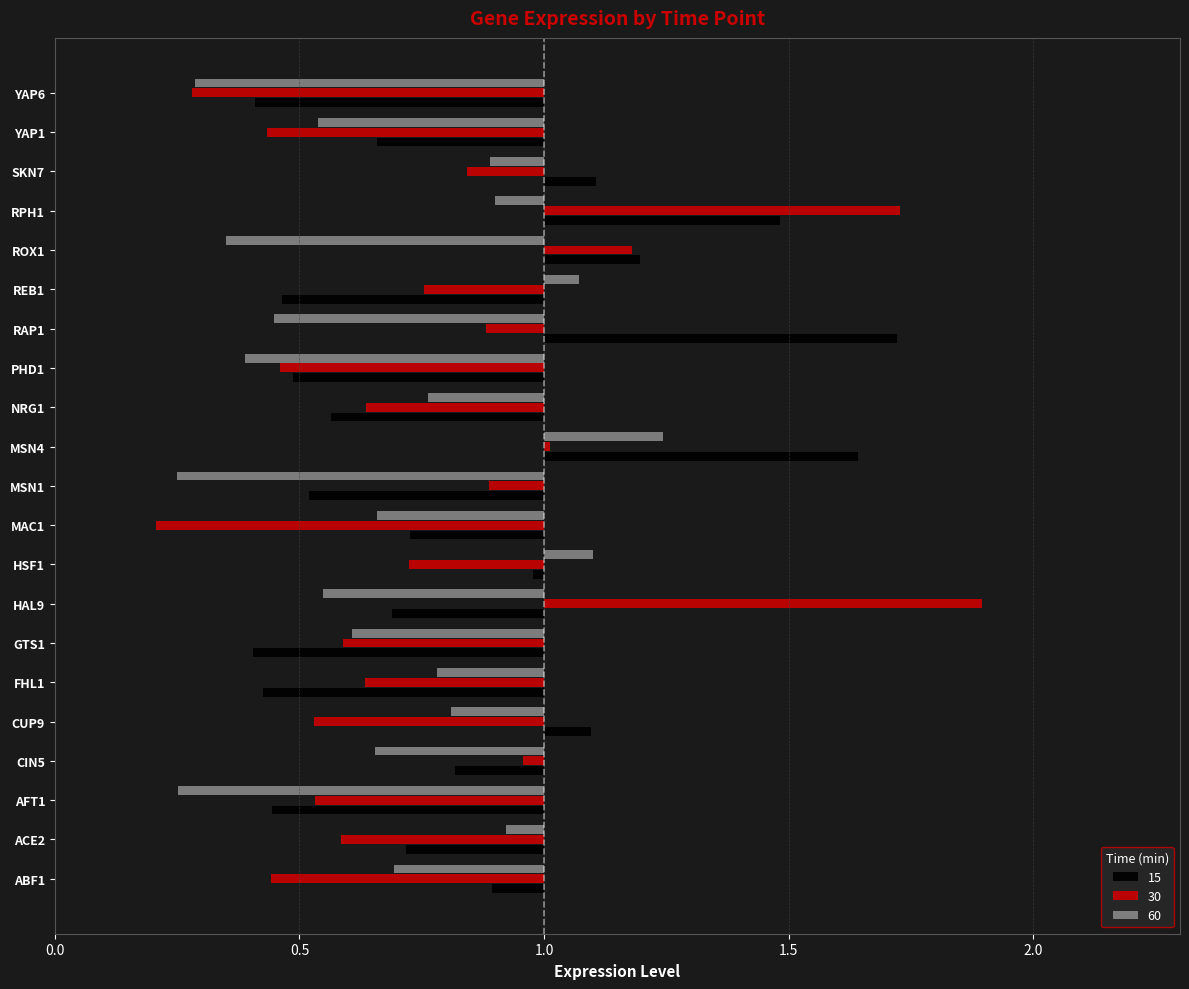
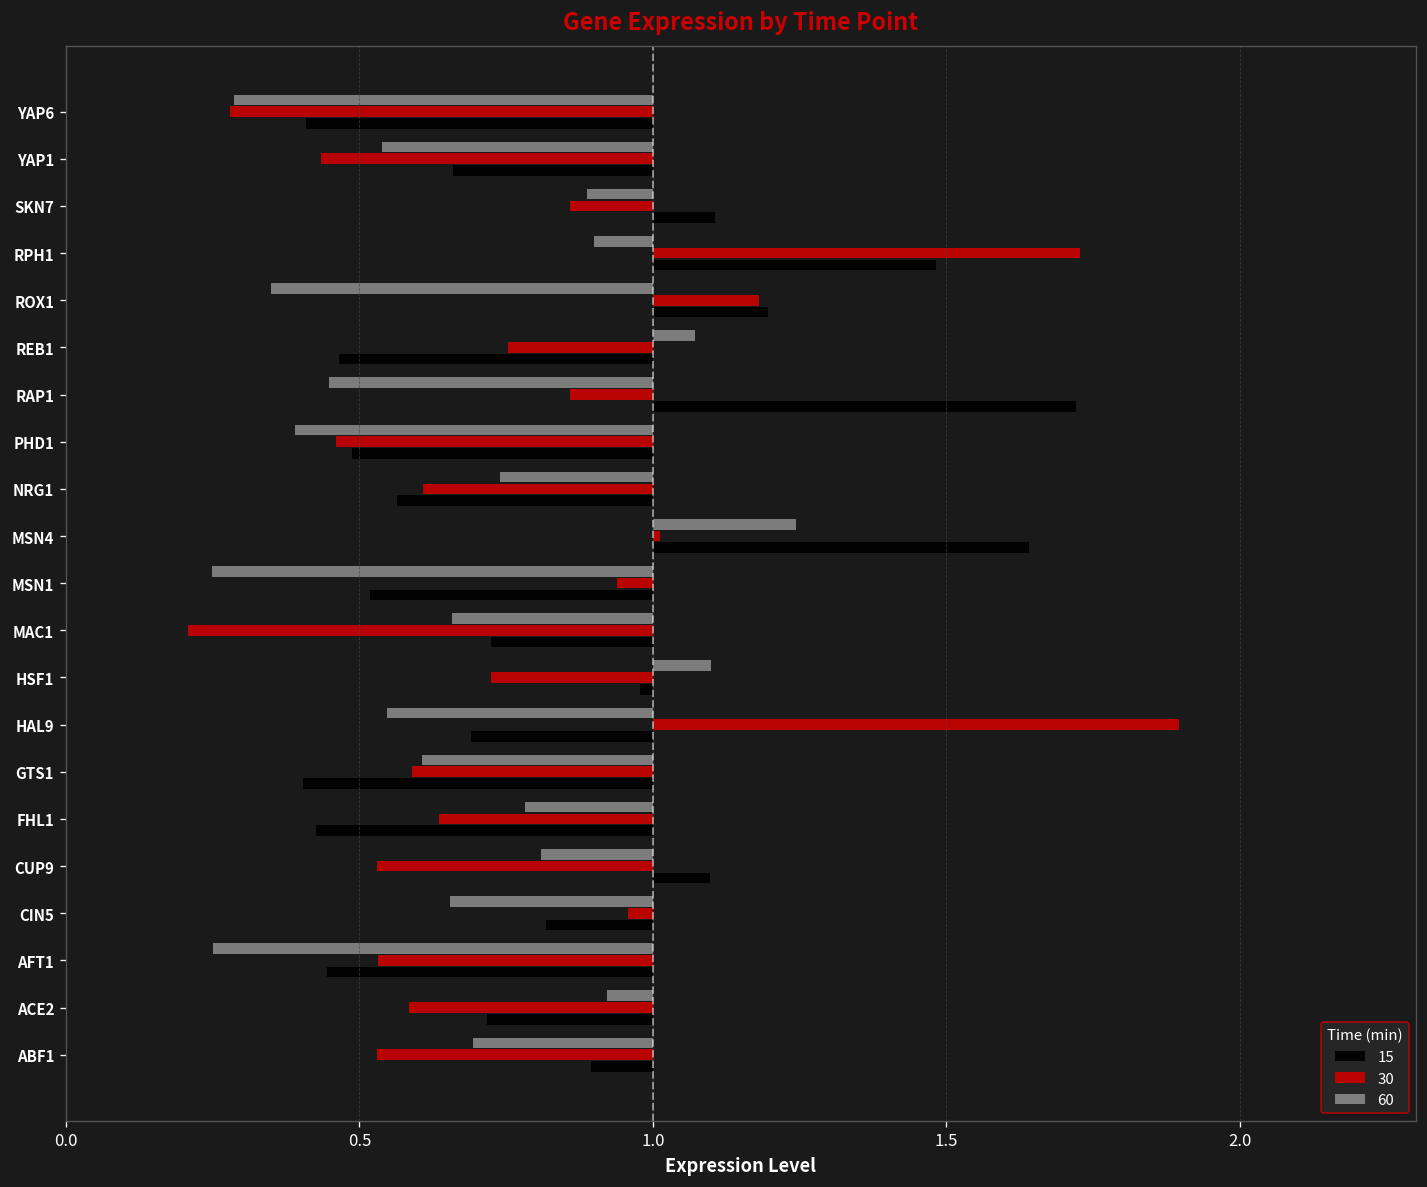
  {
    "15": {
      "YAP6": 0.41,
      "YAP1": 0.66,
      "SKN7": 1.11,
      "RPH1": 1.48,
      "ROX1": 1.20,
      "REB1": 0.46,
      "RAP1": 1.72,
      "PHD1": 0.49,
      "NRG1": 0.56,
      "MSN4": 1.64,
      "MSN1": 0.52,
      "MAC1": 0.73,
      "HSF1": 0.98,
      "HAL9": 0.69,
      "GTS1": 0.40,
      "FHL1": 0.43,
      "CUP9": 1.10,
      "CIN5": 0.82,
      "AFT1": 0.44,
      "ACE2": 0.72,
      "ABF1": 0.89
    },
    "30": {
      "YAP6": 0.28,
      "YAP1": 0.43,
-     "SKN7": 0.84,
+     "SKN7": 0.86,
      "RPH1": 1.73,
      "ROX1": 1.18,
      "REB1": 0.75,
-     "RAP1": 0.88,
+     "RAP1": 0.86,
      "PHD1": 0.46,
-     "NRG1": 0.64,
+     "NRG1": 0.61,
      "MSN4": 1.01,
-     "MSN1": 0.89,
+     "MSN1": 0.94,
      "MAC1": 0.21,
      "HSF1": 0.72,
      "HAL9": 1.90,
      "GTS1": 0.59,
      "FHL1": 0.63,
      "CUP9": 0.53,
      "CIN5": 0.96,
      "AFT1": 0.53,
      "ACE2": 0.58,
-     "ABF1": 0.44
+     "ABF1": 0.53
    },
    "60": {
      "YAP6": 0.29,
      "YAP1": 0.54,
      "SKN7": 0.89,
      "RPH1": 0.90,
      "ROX1": 0.35,
      "REB1": 1.07,
      "RAP1": 0.45,
      "PHD1": 0.39,
-     "NRG1": 0.76,
+     "NRG1": 0.74,
      "MSN4": 1.24,
      "MSN1": 0.25,
      "MAC1": 0.66,
      "HSF1": 1.10,
      "HAL9": 0.55,
      "GTS1": 0.61,
      "FHL1": 0.78,
      "CUP9": 0.81,
      "CIN5": 0.65,
      "AFT1": 0.25,
      "ACE2": 0.92,
      "ABF1": 0.69
    }
  }
